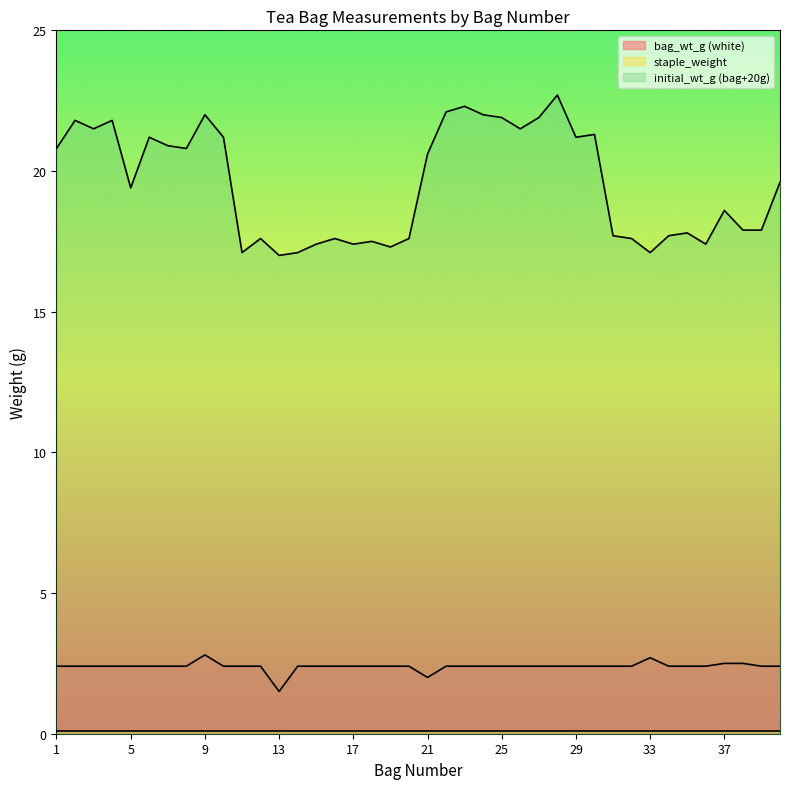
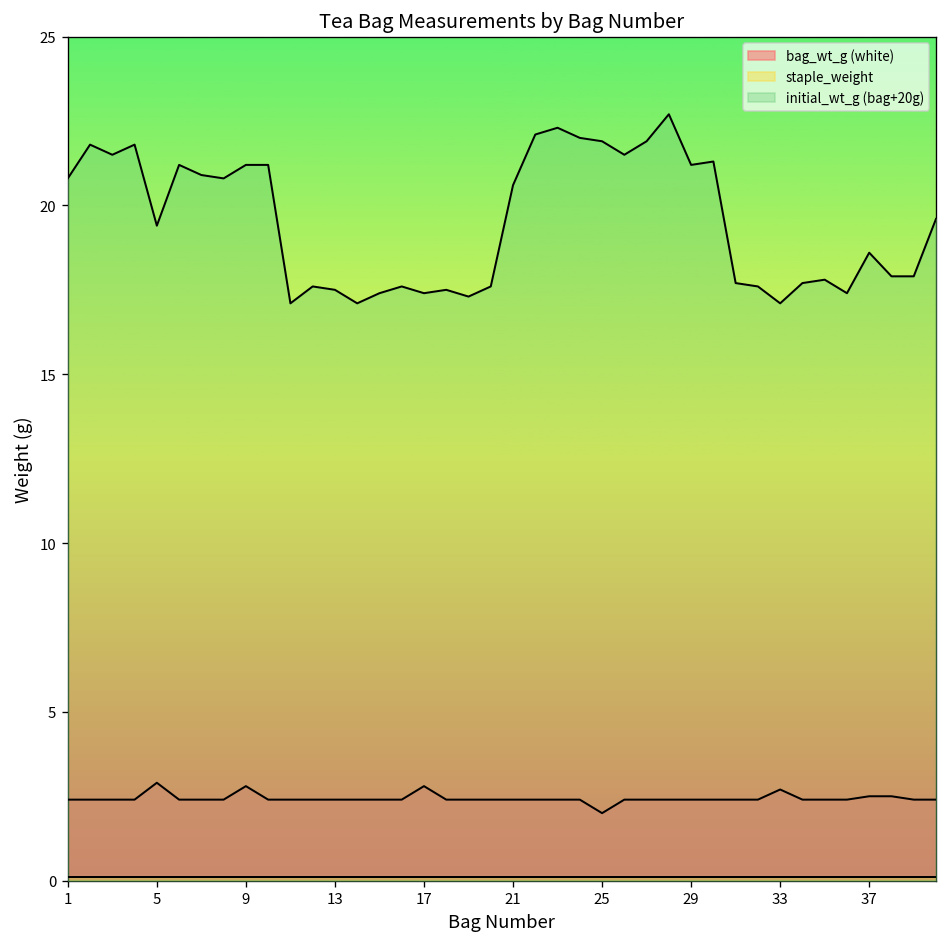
  {
    "bag_wt_g (white)": {
      "1": 2.4,
-     "5": 2.4,
+     "5": 2.9,
      "9": 2.8,
-     "13": 1.5,
-     "17": 2.4,
-     "21": 2.0,
-     "25": 2.4,
+     "13": 2.4,
+     "17": 2.8,
+     "21": 2.4,
+     "25": 2.0,
      "29": 2.4,
      "33": 2.7,
      "37": 2.5
    },
    "staple_weight": {
      "1": 0.1,
      "5": 0.1,
      "9": 0.1,
      "13": 0.1,
      "17": 0.1,
      "21": 0.1,
      "25": 0.1,
      "29": 0.1,
      "33": 0.1,
      "37": 0.1
    },
    "initial_wt_g (bag+20g)": {
      "1": 20.8,
      "5": 19.4,
-     "9": 22.0,
-     "13": 17.0,
+     "9": 21.2,
+     "13": 17.5,
      "17": 17.4,
      "21": 20.6,
      "25": 21.9,
      "29": 21.2,
      "33": 17.1,
      "37": 18.6
    }
  }
